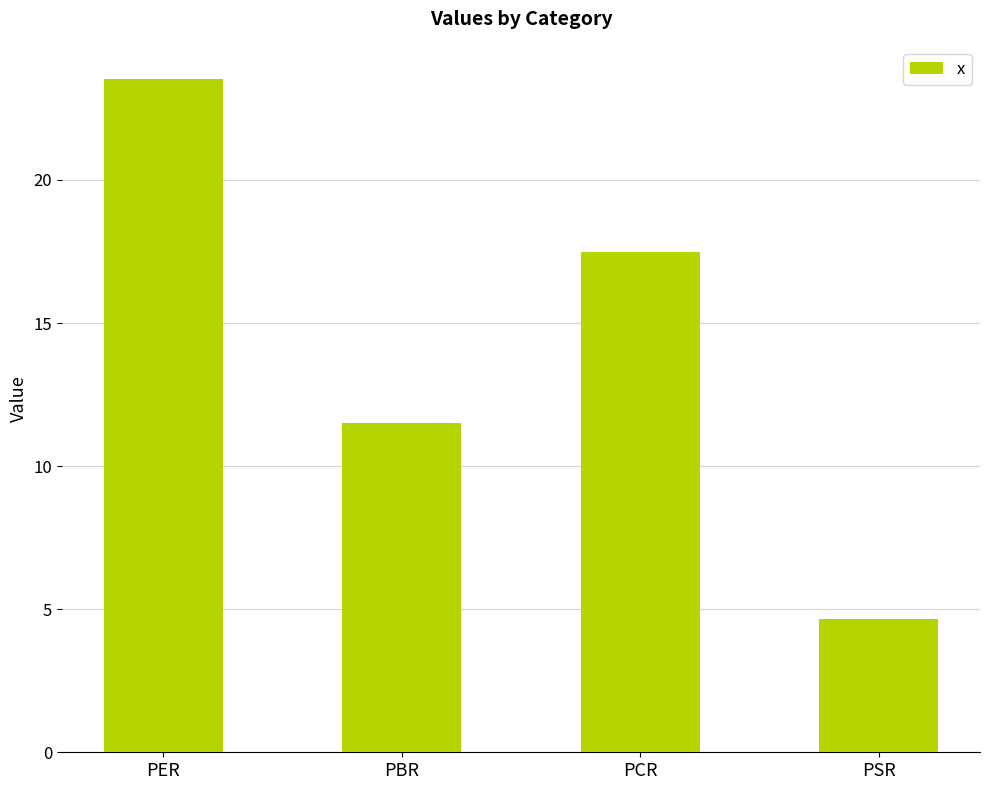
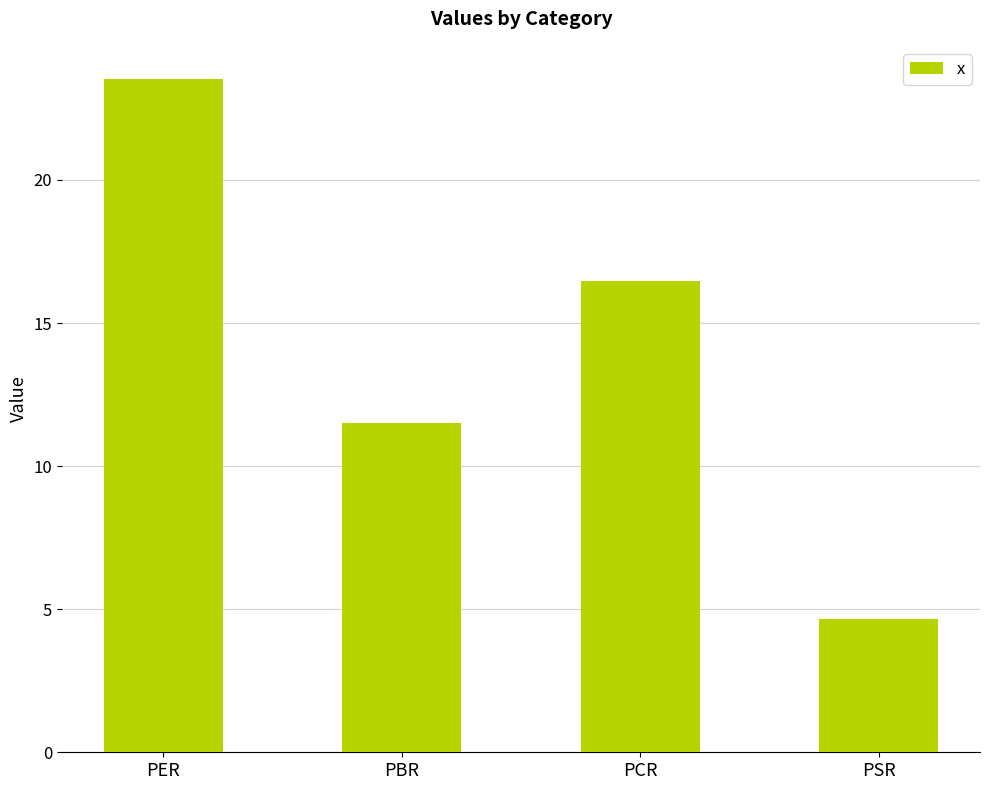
  {
    "PER": 23.5,
    "PBR": 11.5,
-   "PCR": 17.5,
+   "PCR": 16.5,
    "PSR": 4.7
  }
